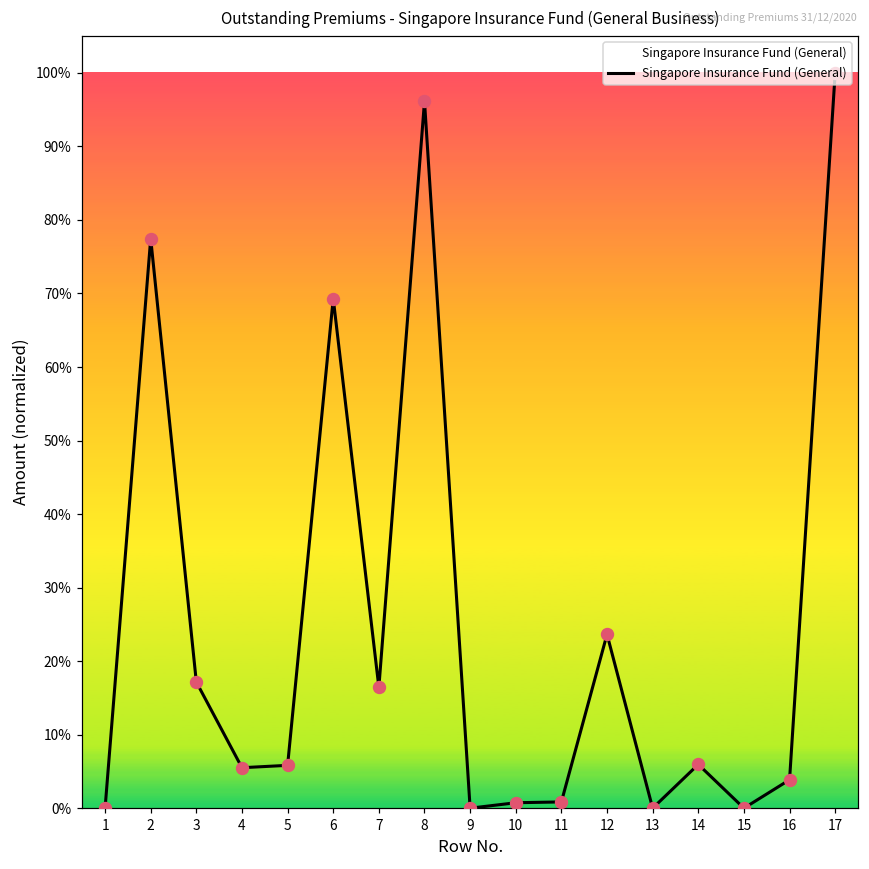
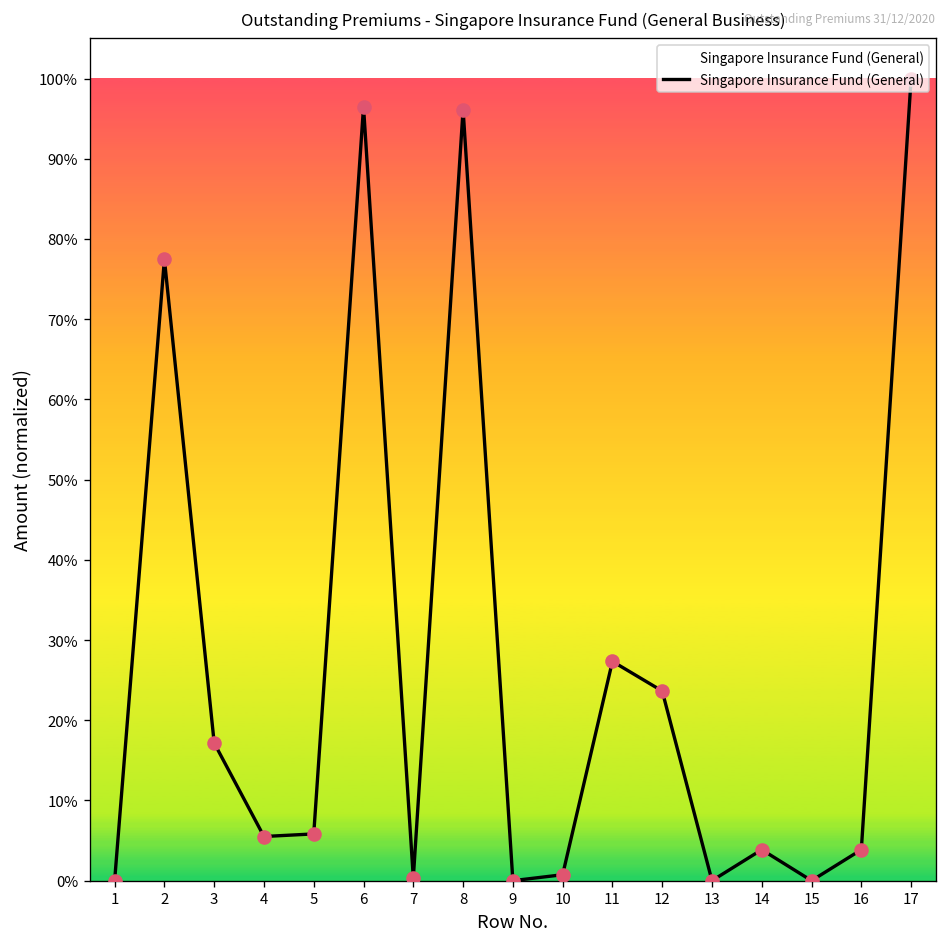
  {
    "1": "0%",
    "2": "77%",
    "3": "17%",
    "4": "6%",
    "5": "6%",
-   "6": "69%",
-   "7": "16%",
+   "6": "96%",
+   "7": "0%",
    "8": "96%",
    "9": "0%",
    "10": "1%",
-   "11": "1%",
+   "11": "27%",
    "12": "24%",
    "13": "0%",
-   "14": "6%",
+   "14": "4%",
    "15": "0%",
    "16": "4%"
  }
